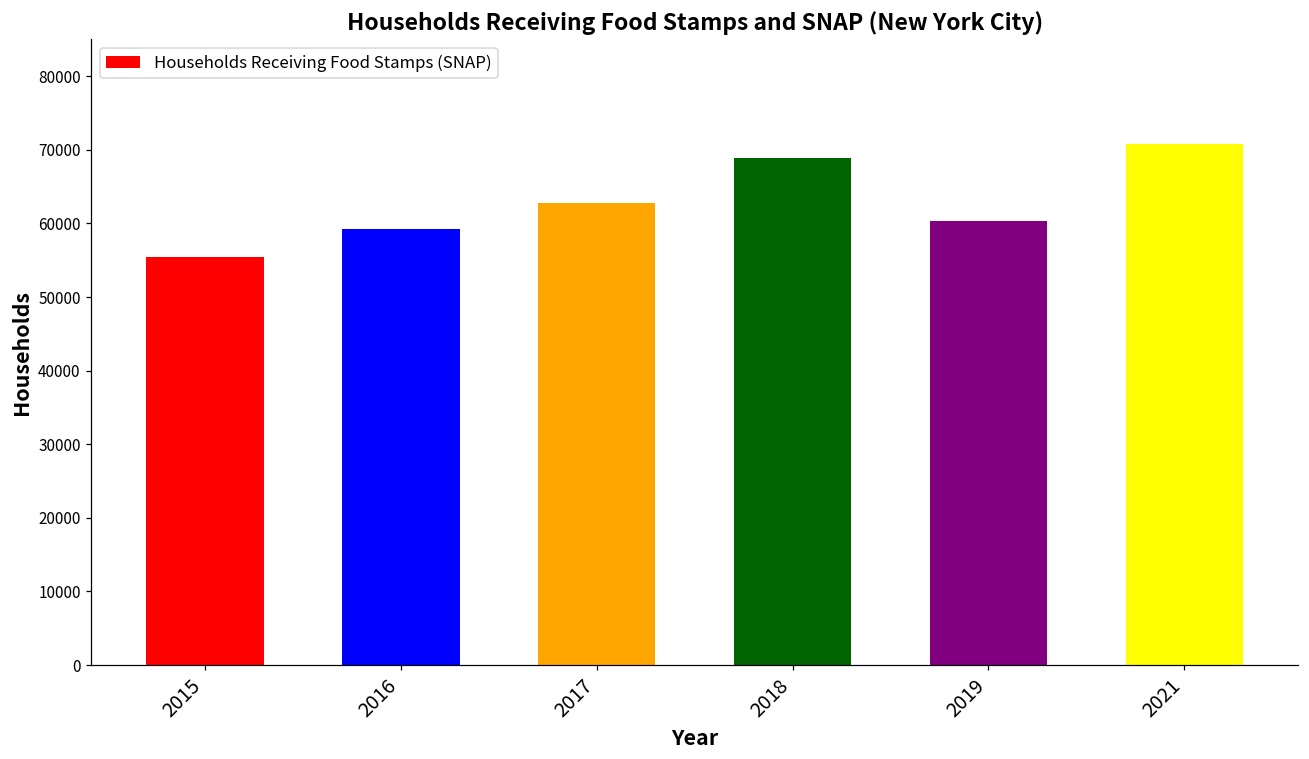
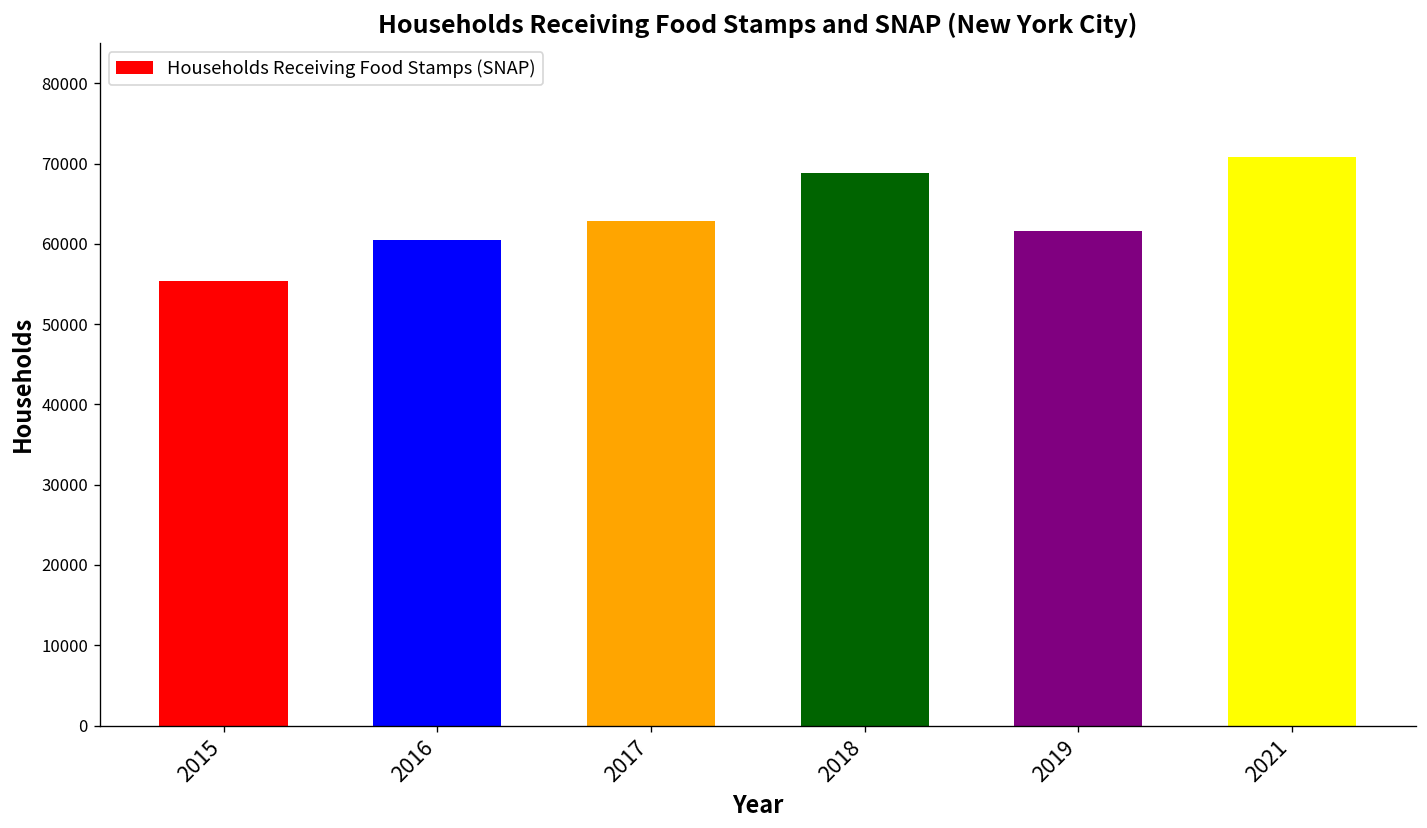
  {
    "2015": 55000,
-   "2016": 59000,
+   "2016": 60000,
    "2017": 63000,
    "2018": 69000,
-   "2019": 60000,
+   "2019": 62000,
    "2021": 71000
  }
